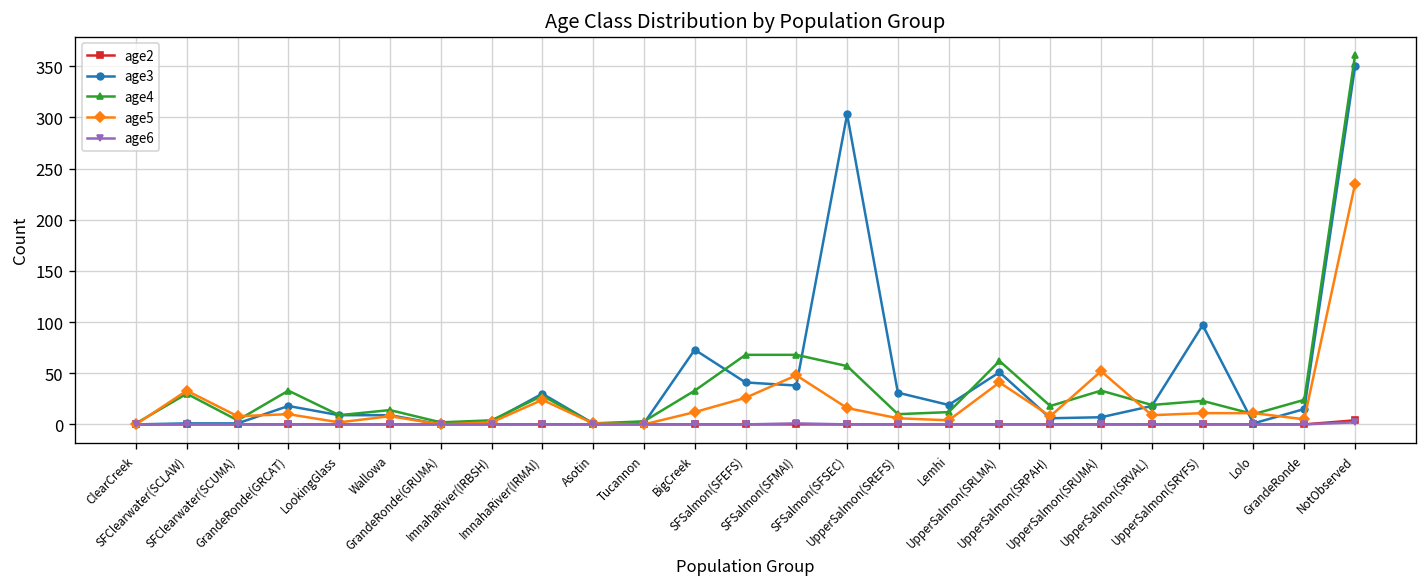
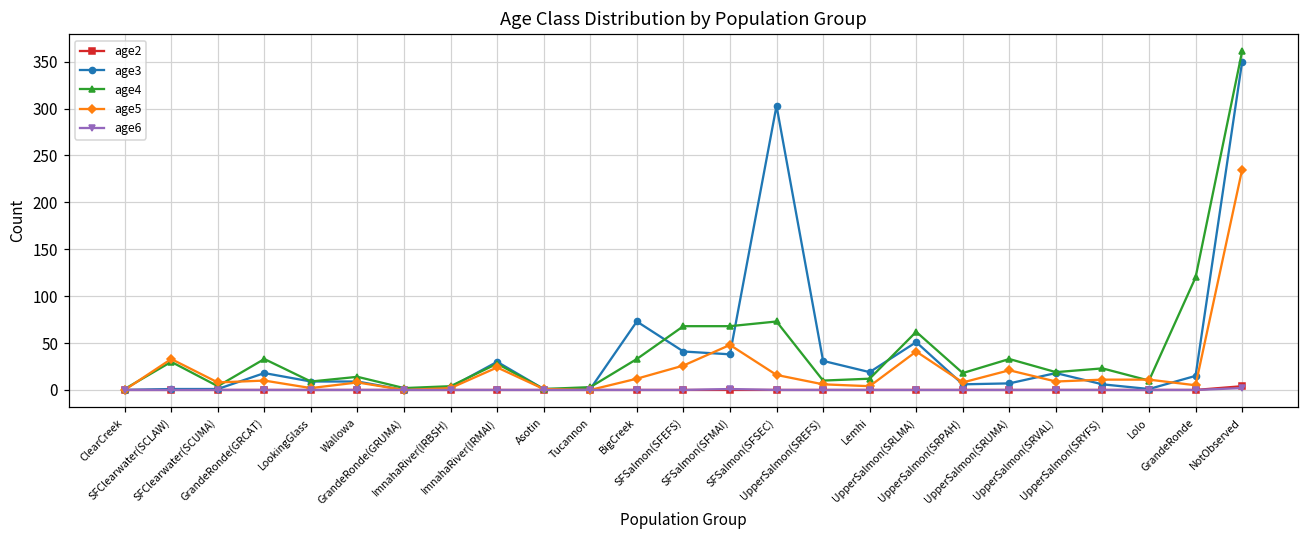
  {
    "age3": {
      "GrandeRonde(GRCAT)": 20,
      "BigCreek": 70,
      "SFSalmon(SFEFS)": 40,
      "SFSalmon(SFMAI)": 40,
      "SFSalmon(SFSEC)": 300,
      "UpperSalmon(SREFS)": 30,
      "Lemhi": 20,
      "UpperSalmon(SRLMA)": 50,
      "UpperSalmon(SRUMA)": 10,
-     "UpperSalmon(SRYFS)": 100,
+     "UpperSalmon(SRYFS)": 10,
      "GrandeRonde": 20,
      "NotObserved": 350
    },
    "age4": {
      "GrandeRonde(GRCAT)": 30,
      "Wallowa": 10,
      "BigCreek": 30,
      "SFSalmon(SFEFS)": 70,
      "SFSalmon(SFMAI)": 70,
-     "SFSalmon(SFSEC)": 60,
+     "SFSalmon(SFSEC)": 70,
      "UpperSalmon(SREFS)": 10,
      "Lemhi": 10,
      "UpperSalmon(SRLMA)": 60,
      "UpperSalmon(SRPAH)": 20,
      "UpperSalmon(SRUMA)": 30,
      "UpperSalmon(SRYFS)": 20,
-     "GrandeRonde": 20,
+     "GrandeRonde": 120,
      "NotObserved": 360
    },
    "age5": {
      "SFClearwater(SCUMA)": 10,
      "GrandeRonde(GRCAT)": 10,
      "ImnahaRiver(IRMAI)": 20,
      "BigCreek": 10,
      "SFSalmon(SFEFS)": 30,
      "SFSalmon(SFMAI)": 50,
      "SFSalmon(SFSEC)": 20,
      "UpperSalmon(SREFS)": 10,
      "Lemhi": 0,
      "UpperSalmon(SRLMA)": 40,
-     "UpperSalmon(SRUMA)": 50,
+     "UpperSalmon(SRUMA)": 20,
      "UpperSalmon(SRVAL)": 10,
      "UpperSalmon(SRYFS)": 10,
      "GrandeRonde": 10,
      "NotObserved": 240
    }
  }
